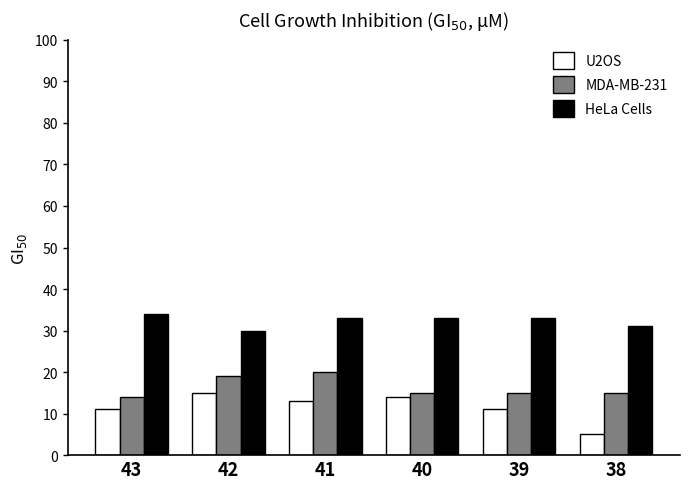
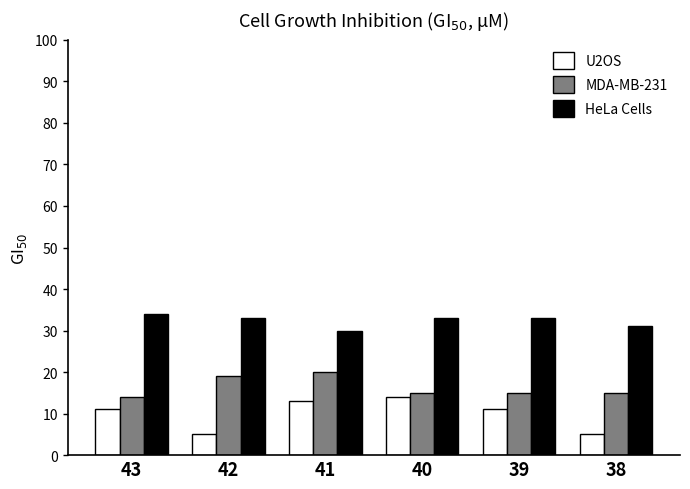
  {
    "U2OS": {
      "43": 11,
-     "42": 15,
+     "42": 5,
      "41": 13,
      "40": 14,
      "39": 11,
      "38": 5
    },
    "MDA-MB-231": {
      "43": 14,
      "42": 19,
      "41": 20,
      "40": 15,
      "39": 15,
      "38": 15
    },
    "HeLa Cells": {
      "43": 34,
-     "42": 30,
-     "41": 33,
+     "42": 33,
+     "41": 30,
      "40": 33,
      "39": 33,
      "38": 31
    }
  }
